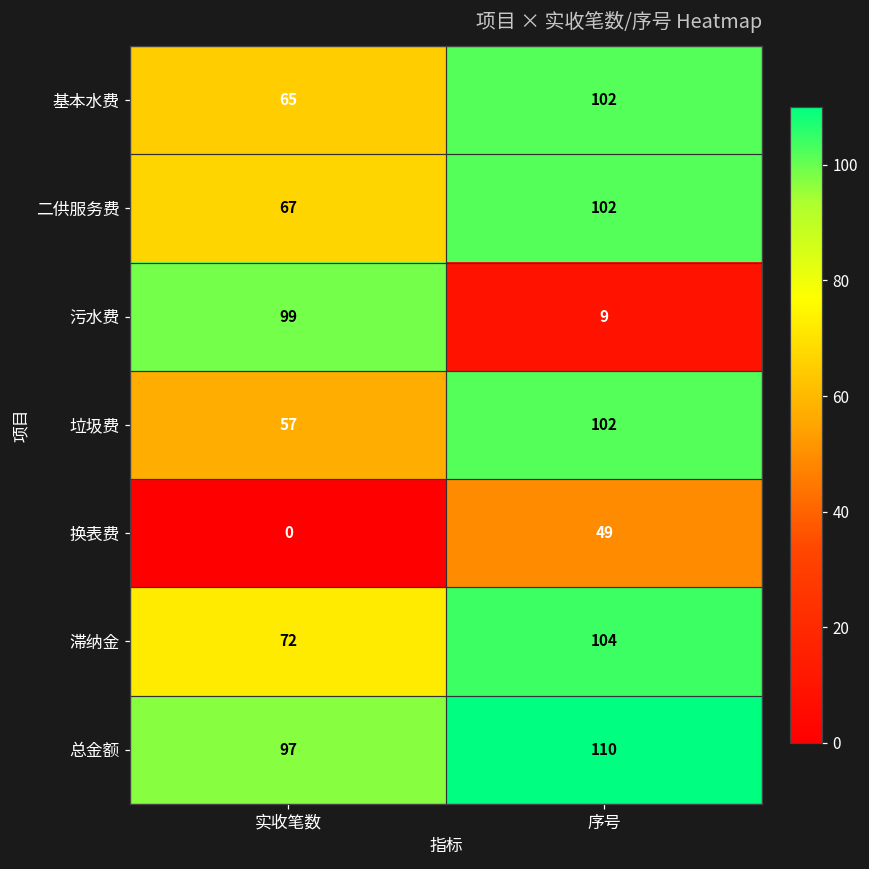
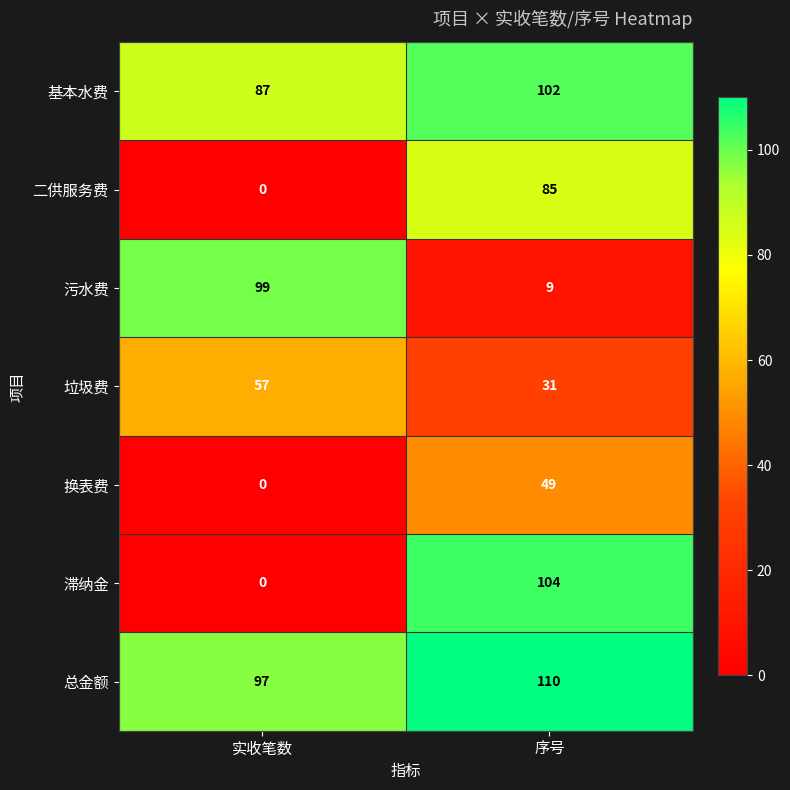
  {
    "基本水费": {
-     "实收笔数": 65,
+     "实收笔数": 87,
      "序号": 102
    },
    "二供服务费": {
-     "实收笔数": 67,
-     "序号": 102
+     "实收笔数": 0,
+     "序号": 85
    },
    "污水费": {
      "实收笔数": 99,
      "序号": 9
    },
    "垃圾费": {
      "实收笔数": 57,
-     "序号": 102
+     "序号": 31
    },
    "换表费": {
      "实收笔数": 0,
      "序号": 49
    },
    "滞纳金": {
-     "实收笔数": 72,
+     "实收笔数": 0,
      "序号": 104
    },
    "总金额": {
      "实收笔数": 97,
      "序号": 110
    }
  }
